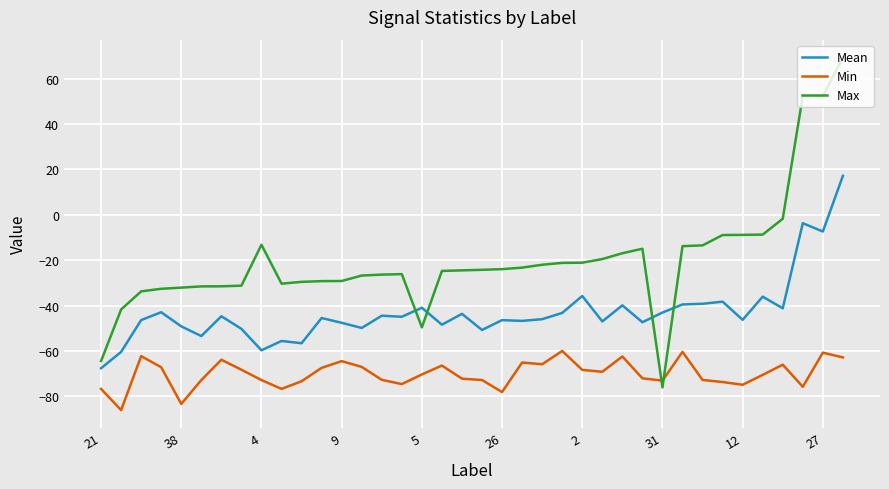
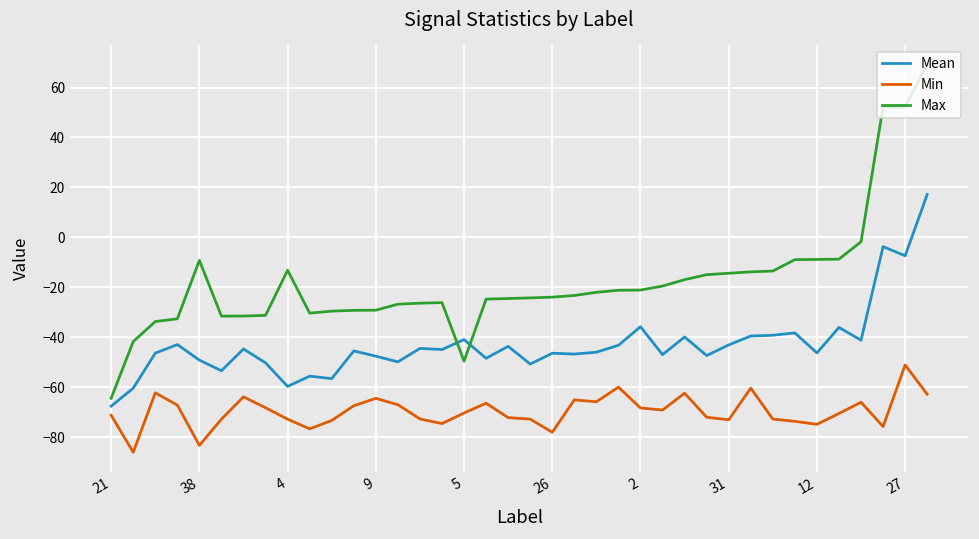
  {
    "Mean": {
      "21": -68,
      "38": -49,
      "4": -60,
      "9": -48,
      "5": -41,
      "26": -46,
      "2": -36,
      "31": -43,
      "12": -46,
      "27": -7
    },
    "Min": {
-     "21": -77,
+     "21": -71,
      "38": -83,
      "4": -73,
      "9": -64,
      "5": -70,
      "26": -78,
      "2": -68,
      "31": -73,
      "12": -75,
-     "27": -61
+     "27": -51
    },
    "Max": {
      "21": -64,
-     "38": -32,
+     "38": -9,
      "4": -13,
      "9": -29,
      "5": -50,
      "26": -24,
      "2": -21,
-     "31": -76,
+     "31": -14,
      "12": -9
    }
  }
